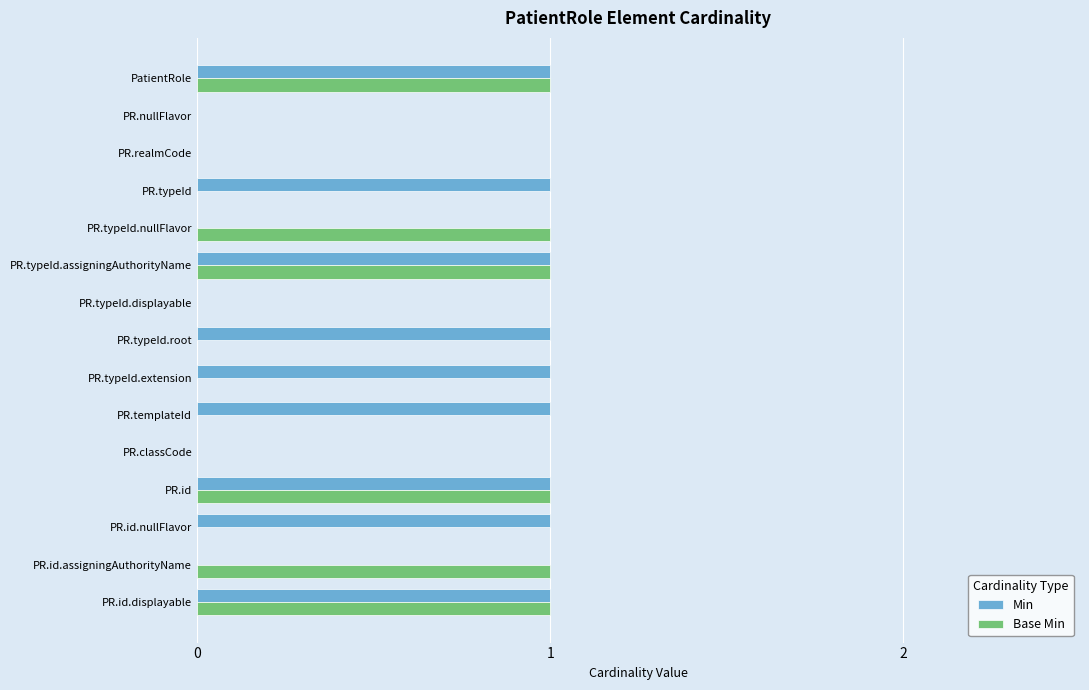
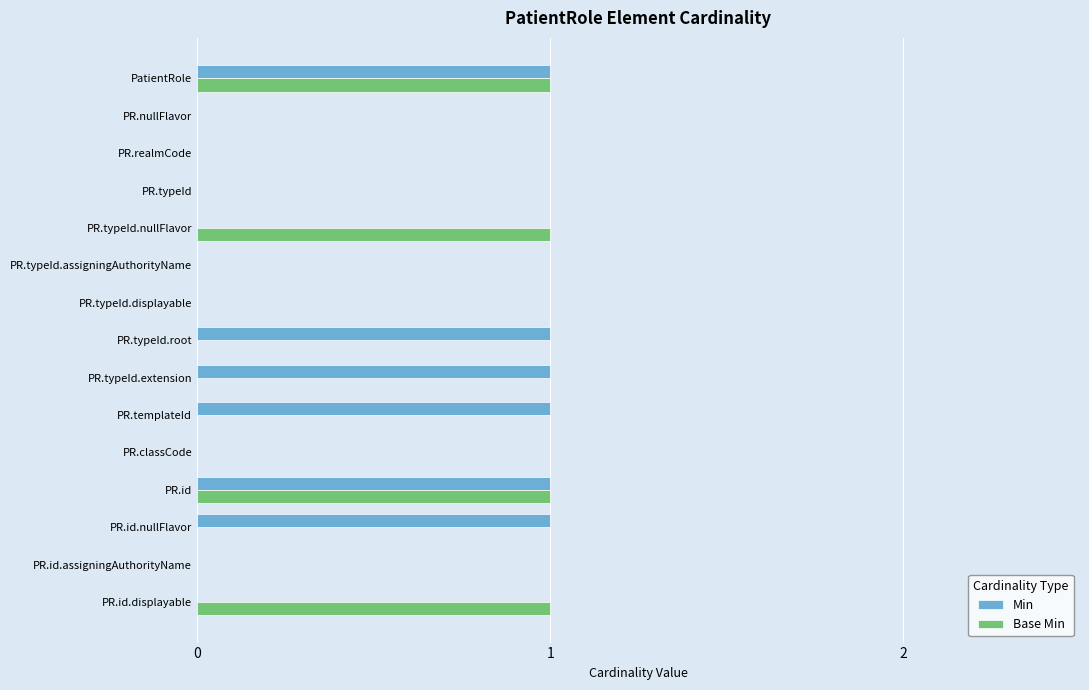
  {
    "Min": {
      "PatientRole": 1,
      "PR.nullFlavor": 0,
      "PR.realmCode": 0,
-     "PR.typeId": 1,
+     "PR.typeId": 0,
      "PR.typeId.nullFlavor": 0,
-     "PR.typeId.assigningAuthorityName": 1,
+     "PR.typeId.assigningAuthorityName": 0,
      "PR.typeId.displayable": 0,
      "PR.typeId.root": 1,
      "PR.typeId.extension": 1,
      "PR.templateId": 1,
      "PR.classCode": 0,
      "PR.id": 1,
      "PR.id.nullFlavor": 1,
      "PR.id.assigningAuthorityName": 0,
-     "PR.id.displayable": 1
+     "PR.id.displayable": 0
    },
    "Base Min": {
      "PatientRole": 1,
      "PR.nullFlavor": 0,
      "PR.realmCode": 0,
      "PR.typeId": 0,
      "PR.typeId.nullFlavor": 1,
-     "PR.typeId.assigningAuthorityName": 1,
+     "PR.typeId.assigningAuthorityName": 0,
      "PR.typeId.displayable": 0,
      "PR.typeId.root": 0,
      "PR.typeId.extension": 0,
      "PR.templateId": 0,
      "PR.classCode": 0,
      "PR.id": 1,
      "PR.id.nullFlavor": 0,
-     "PR.id.assigningAuthorityName": 1,
+     "PR.id.assigningAuthorityName": 0,
      "PR.id.displayable": 1
    }
  }
